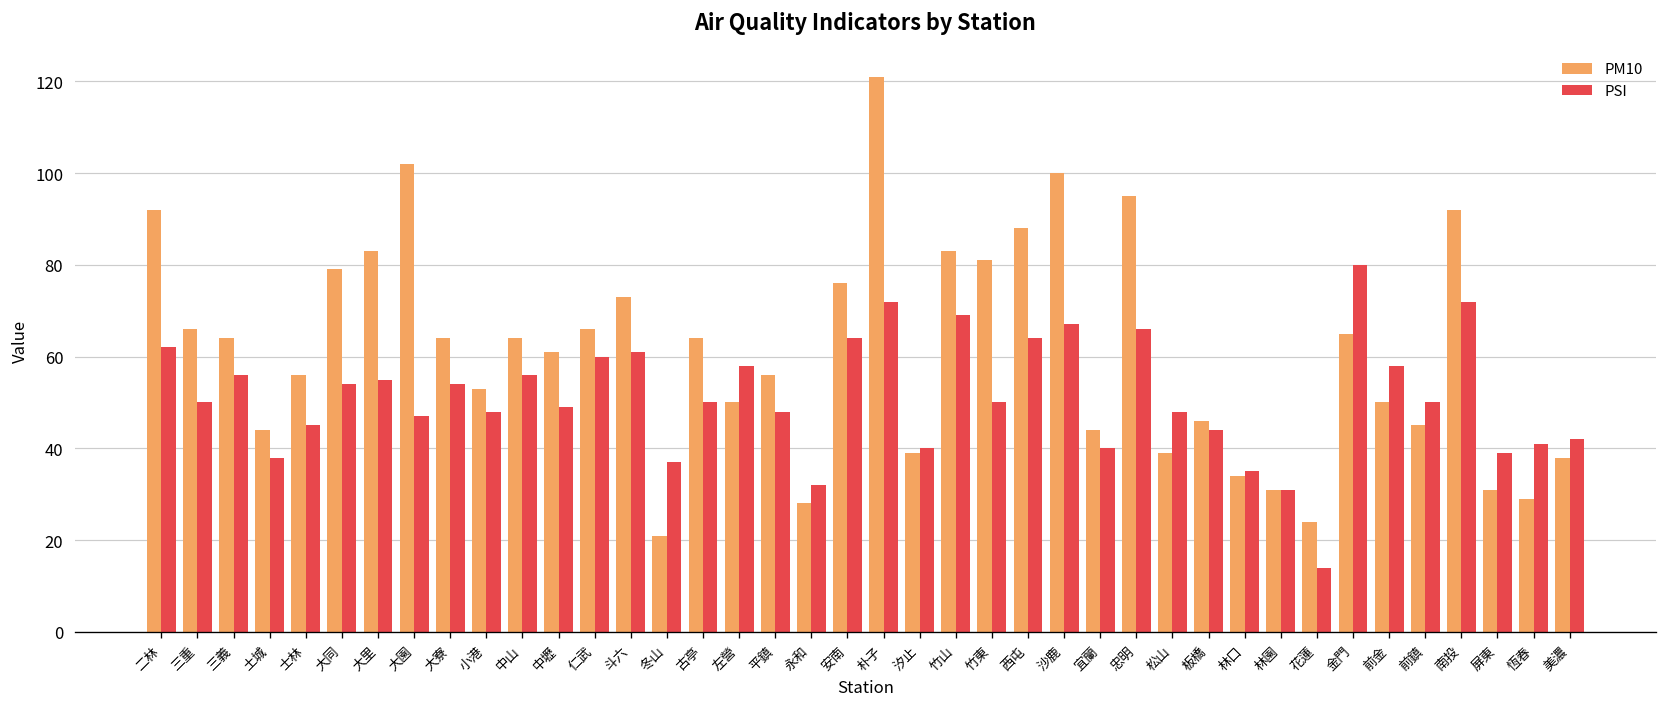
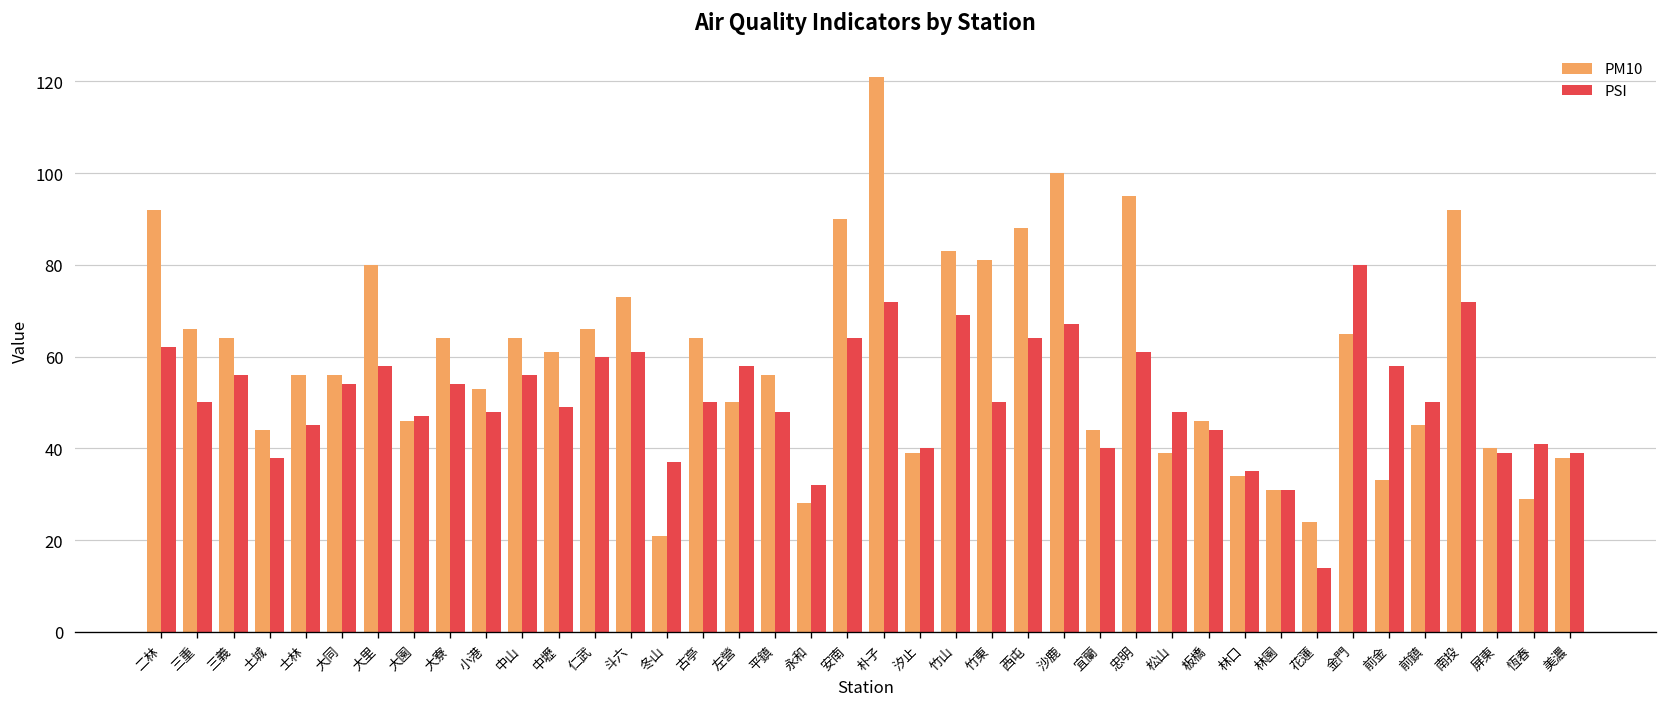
  {
    "PM10": {
      "二林": 92,
      "三重": 66,
      "三義": 64,
      "土城": 44,
      "士林": 56,
-     "大同": 79,
-     "大里": 83,
-     "大園": 102,
+     "大同": 56,
+     "大里": 80,
+     "大園": 46,
      "大寮": 64,
      "小港": 53,
      "中山": 64,
      "中壢": 61,
      "仁武": 66,
      "斗六": 73,
      "冬山": 21,
      "古亭": 64,
      "左營": 50,
      "平鎮": 56,
      "永和": 28,
-     "安南": 76,
+     "安南": 90,
      "朴子": 121,
      "汐止": 39,
      "竹山": 83,
      "竹東": 81,
      "西屯": 88,
      "沙鹿": 100,
      "宜蘭": 44,
      "忠明": 95,
      "松山": 39,
      "板橋": 46,
      "林口": 34,
      "林園": 31,
      "花蓮": 24,
      "金門": 65,
-     "前金": 50,
+     "前金": 33,
      "前鎮": 45,
      "南投": 92,
-     "屏東": 31,
+     "屏東": 40,
      "恆春": 29,
      "美濃": 38
    },
    "PSI": {
      "二林": 62,
      "三重": 50,
      "三義": 56,
      "土城": 38,
      "士林": 45,
      "大同": 54,
-     "大里": 55,
+     "大里": 58,
      "大園": 47,
      "大寮": 54,
      "小港": 48,
      "中山": 56,
      "中壢": 49,
      "仁武": 60,
      "斗六": 61,
      "冬山": 37,
      "古亭": 50,
      "左營": 58,
      "平鎮": 48,
      "永和": 32,
      "安南": 64,
      "朴子": 72,
      "汐止": 40,
      "竹山": 69,
      "竹東": 50,
      "西屯": 64,
      "沙鹿": 67,
      "宜蘭": 40,
-     "忠明": 66,
+     "忠明": 61,
      "松山": 48,
      "板橋": 44,
      "林口": 35,
      "林園": 31,
      "花蓮": 14,
      "金門": 80,
      "前金": 58,
      "前鎮": 50,
      "南投": 72,
      "屏東": 39,
      "恆春": 41,
-     "美濃": 42
+     "美濃": 39
    }
  }
